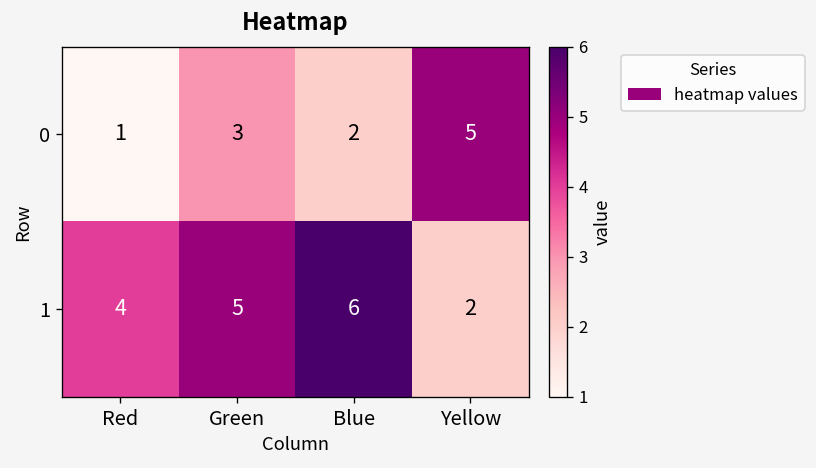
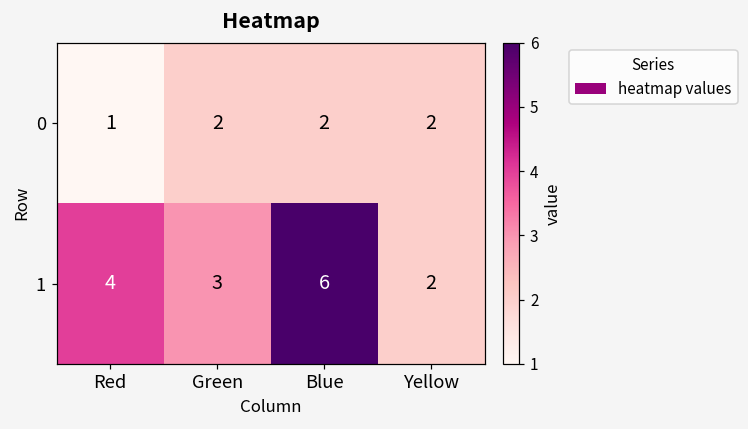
  {
    "0": {
      "Red": 1,
-     "Green": 3,
+     "Green": 2,
      "Blue": 2,
-     "Yellow": 5
+     "Yellow": 2
    },
    "1": {
      "Red": 4,
-     "Green": 5,
+     "Green": 3,
      "Blue": 6,
      "Yellow": 2
    }
  }
